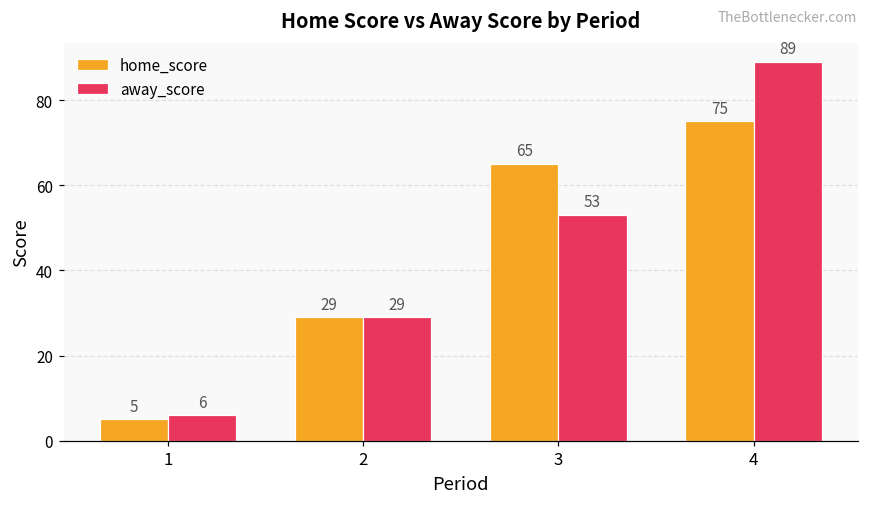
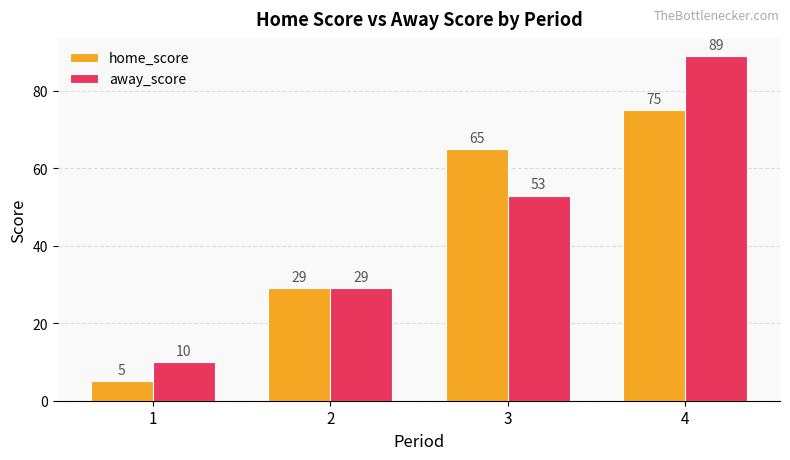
  {
    "home_score": {
      "1": 5,
      "2": 29,
      "3": 65,
      "4": 75
    },
    "away_score": {
-     "1": 6,
+     "1": 10,
      "2": 29,
      "3": 53,
      "4": 89
    }
  }
